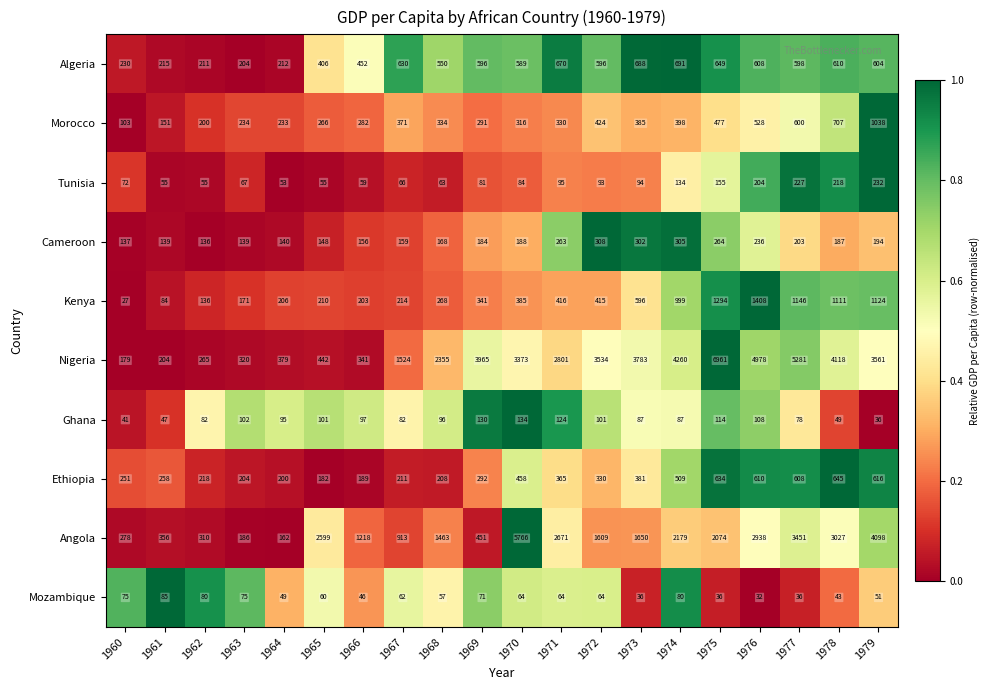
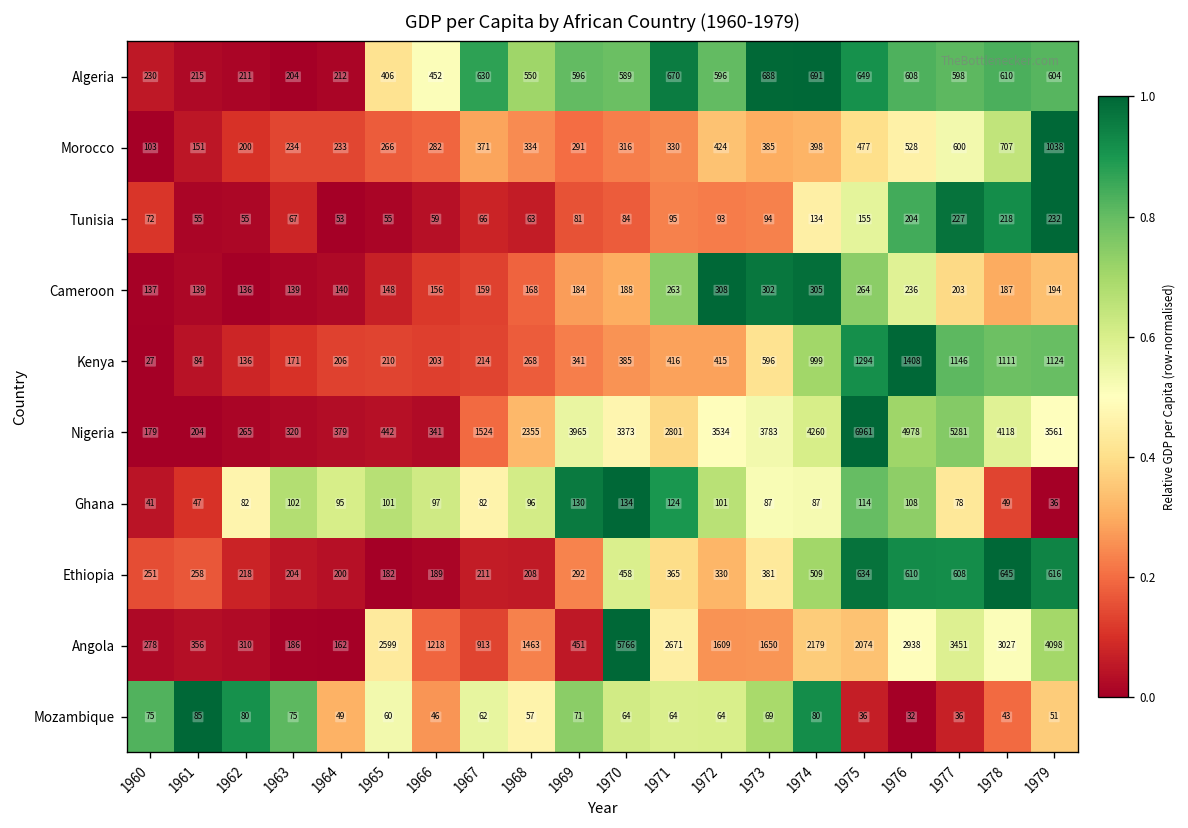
  {
    "Mozambique": {
-     "1973": 36
+     "1973": 69
    }
  }
